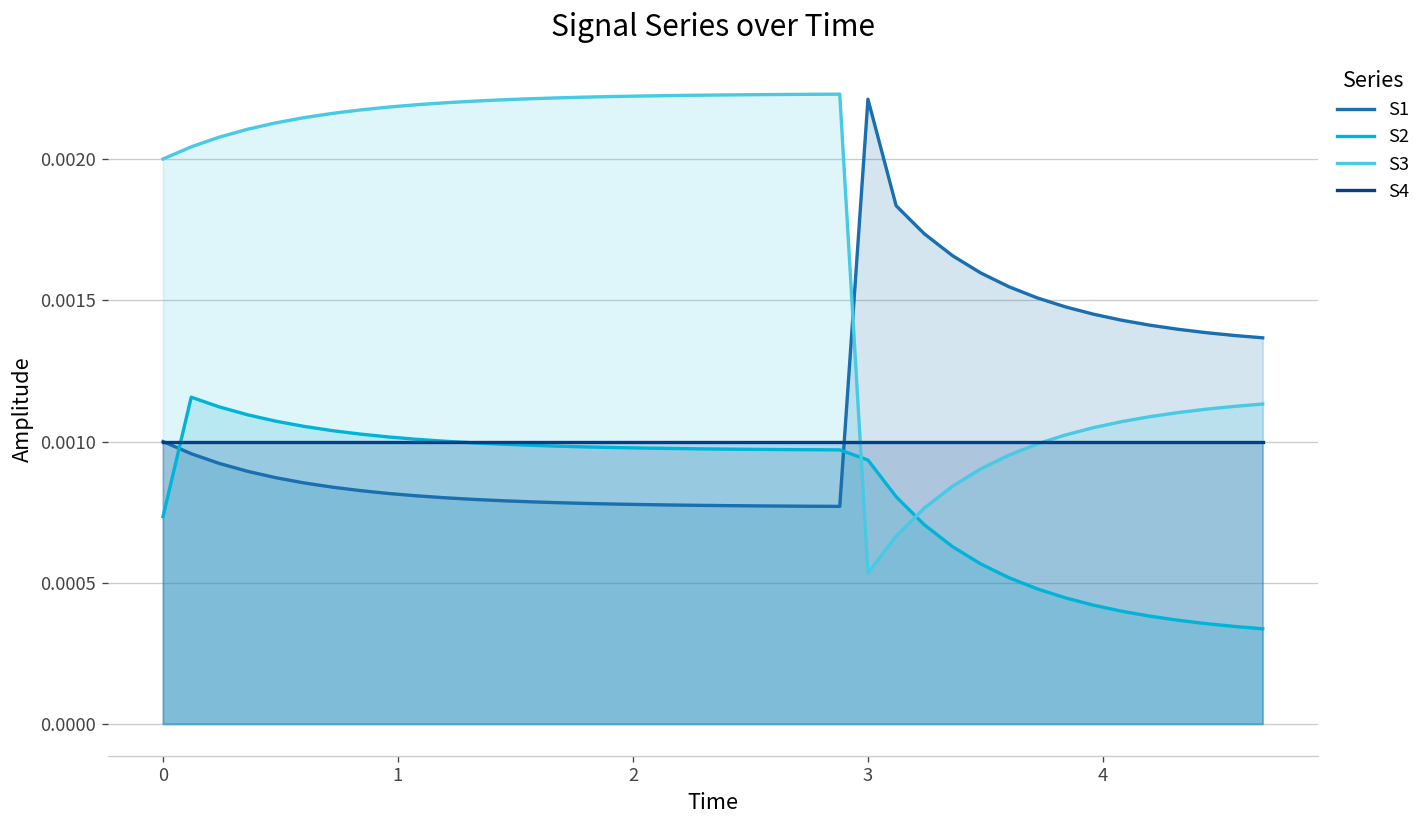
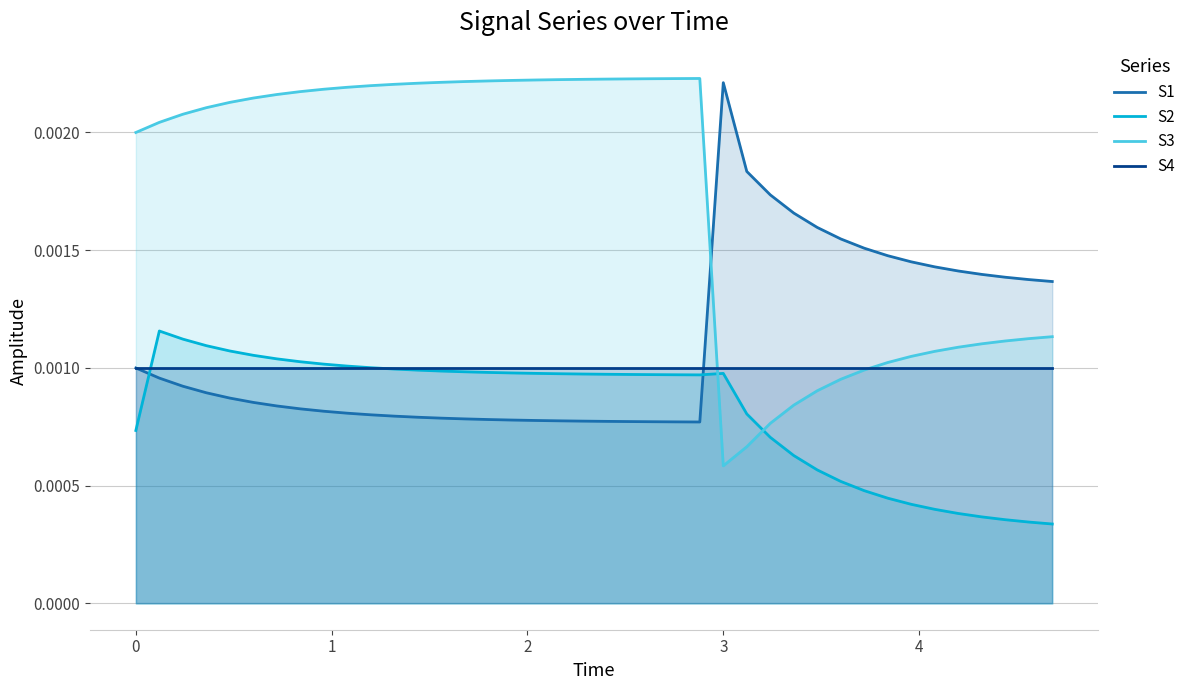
  {
    "S1": {
      "3": 0.00221
    },
    "S2": {
      "0": 0.00073,
-     "3": 0.00093
+     "3": 0.00098
    },
    "S3": {
      "0": 0.00200,
-     "3": 0.00054
+     "3": 0.00058
    },
    "S4": {
      "3": 0.00100
    }
  }
